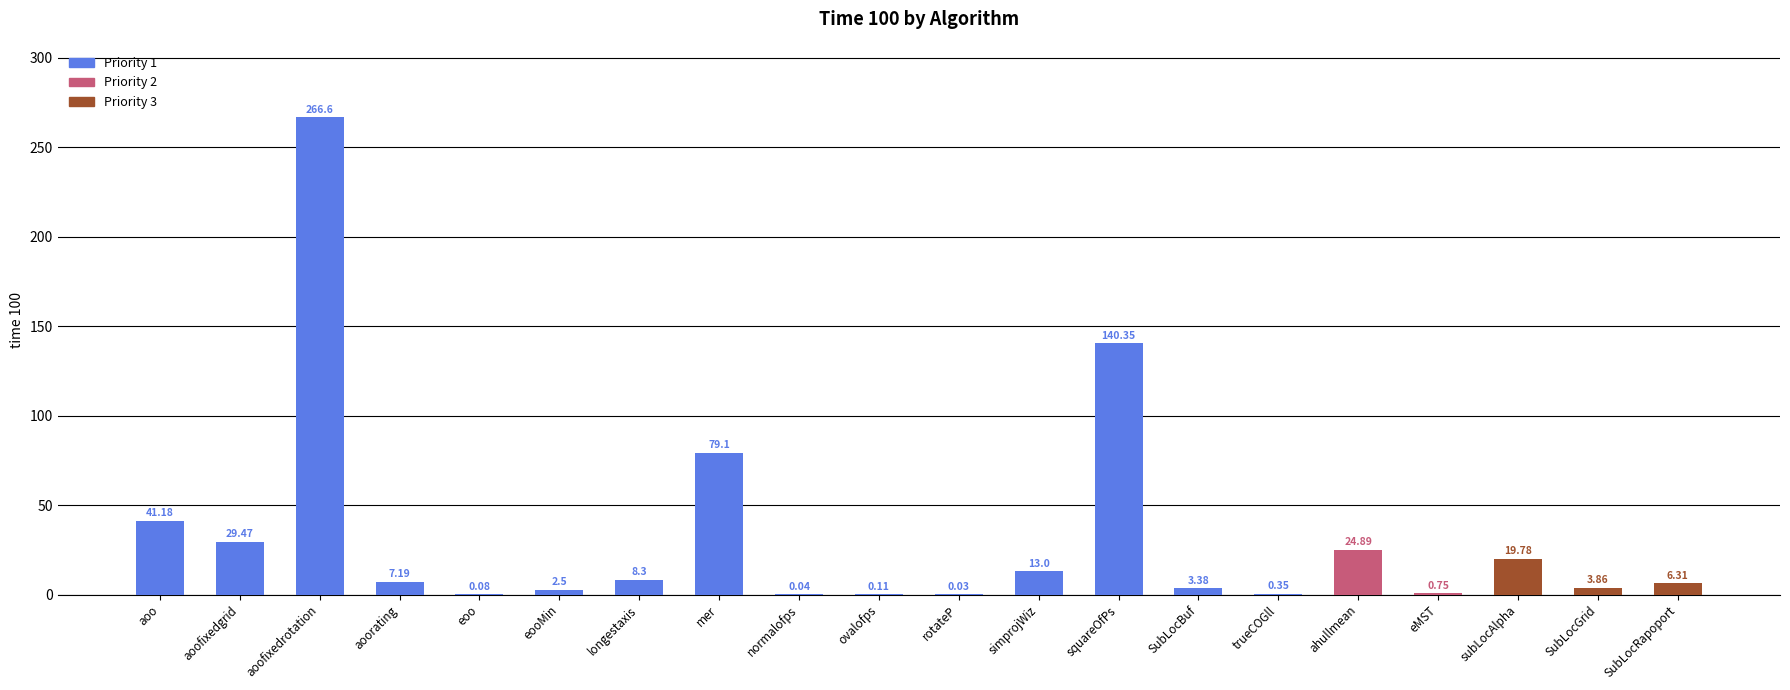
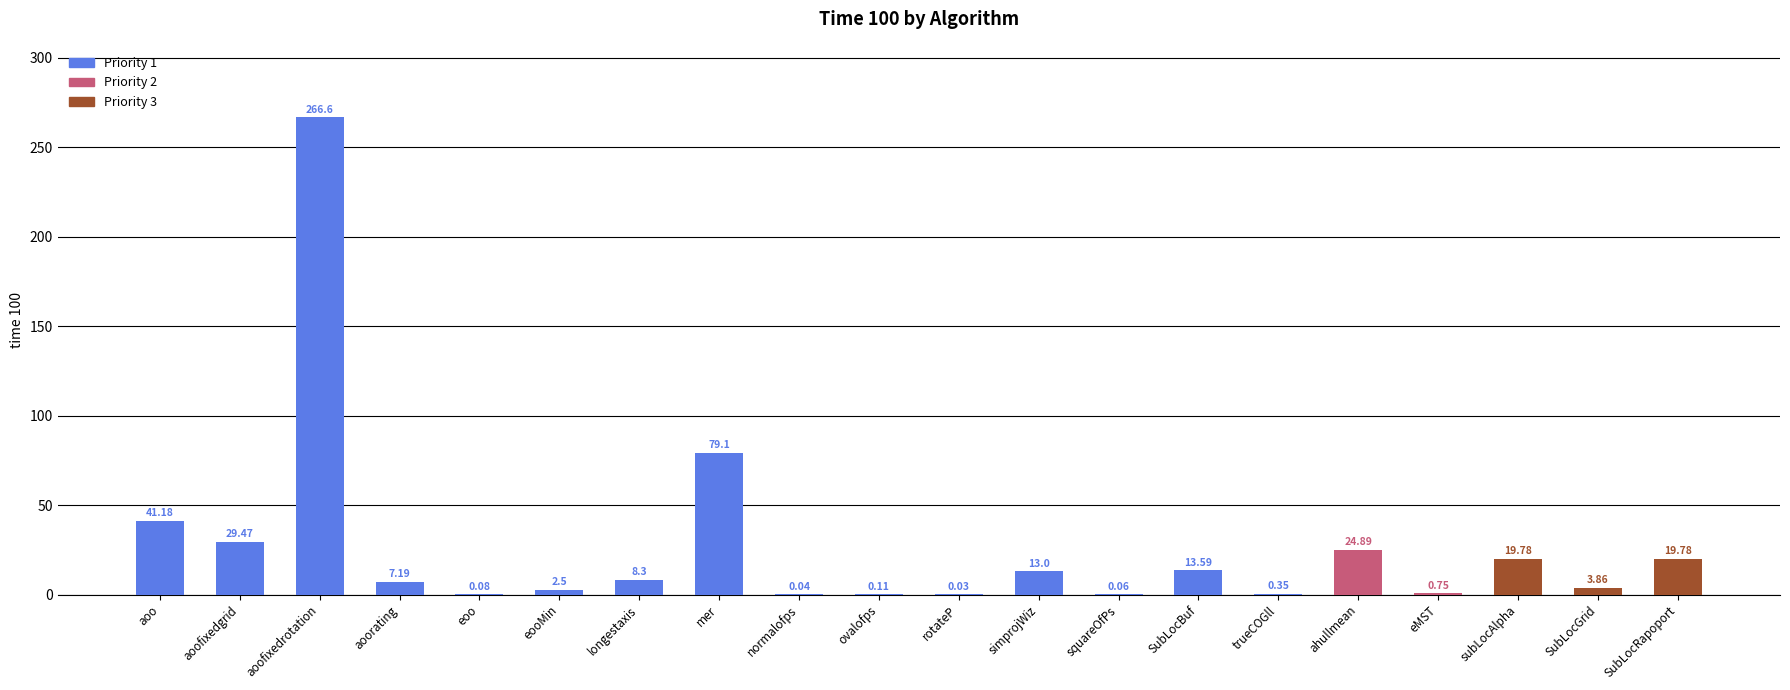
  {
    "aoo": 41.18,
    "aoofixedgrid": 29.47,
    "aoofixedrotation": 266.6,
    "aoorating": 7.19,
    "eoo": 0.08,
    "eooMin": 2.5,
    "longestaxis": 8.3,
    "mer": 79.1,
    "normalofps": 0.04,
    "ovalofps": 0.11,
    "rotateP": 0.03,
    "simprojWiz": 13.0,
-   "squareOfPs": 140.35,
-   "SubLocBuf": 3.38,
+   "squareOfPs": 0.06,
+   "SubLocBuf": 13.59,
    "trueCOGll": 0.35,
    "ahullmean": 24.89,
    "eMST": 0.75,
    "subLocAlpha": 19.78,
    "SubLocGrid": 3.86,
-   "SubLocRapoport": 6.31
+   "SubLocRapoport": 19.78
  }
